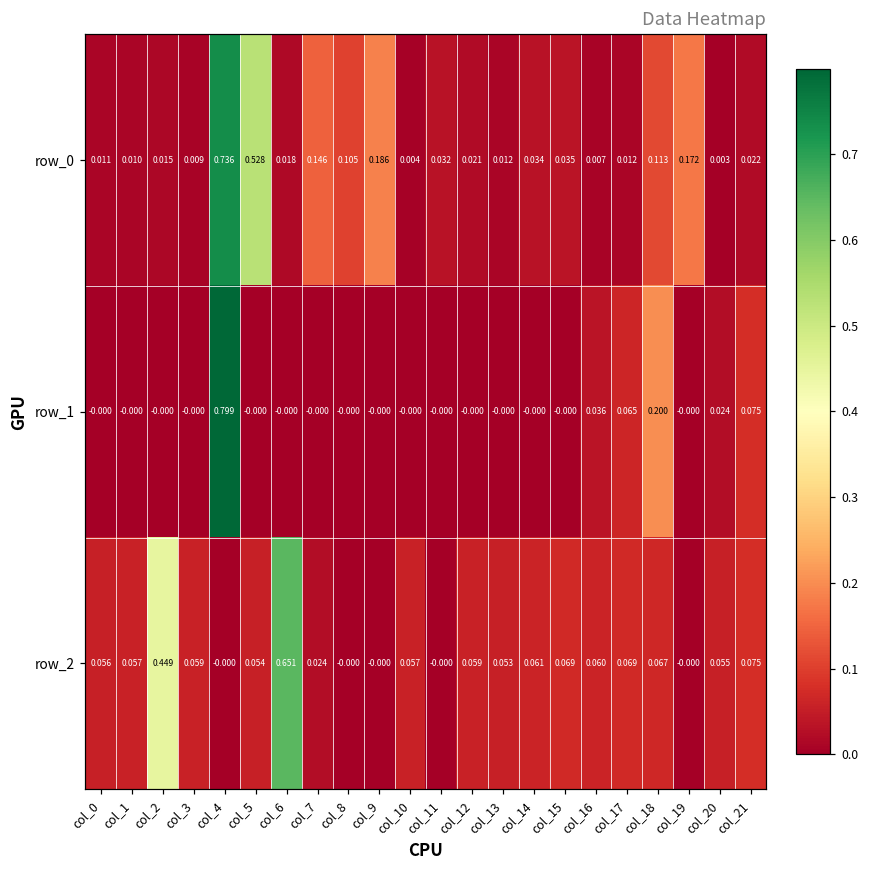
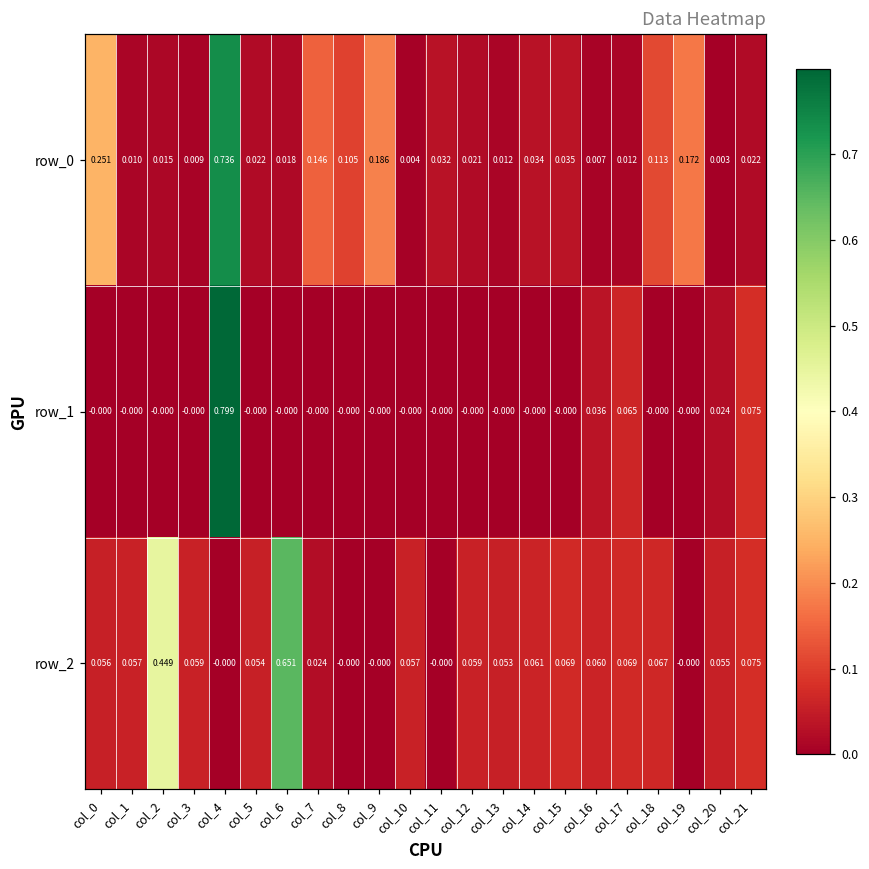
  {
    "row_0": {
-     "col_0": 0.011,
+     "col_0": 0.251,
      "col_1": 0.010,
      "col_2": 0.015,
      "col_3": 0.009,
      "col_4": 0.736,
-     "col_5": 0.528,
+     "col_5": 0.022,
      "col_6": 0.018,
      "col_7": 0.146,
      "col_8": 0.105,
      "col_9": 0.186,
      "col_10": 0.004,
      "col_11": 0.032,
      "col_12": 0.021,
      "col_13": 0.012,
      "col_14": 0.034,
      "col_15": 0.035,
      "col_16": 0.007,
      "col_17": 0.012,
      "col_18": 0.113,
      "col_19": 0.172,
      "col_20": 0.003,
      "col_21": 0.022
    },
    "row_1": {
      "col_0": -0.000,
      "col_1": -0.000,
      "col_2": -0.000,
      "col_3": -0.000,
      "col_4": 0.799,
      "col_5": -0.000,
      "col_6": -0.000,
      "col_7": -0.000,
      "col_8": -0.000,
      "col_9": -0.000,
      "col_10": -0.000,
      "col_11": -0.000,
      "col_12": -0.000,
      "col_13": -0.000,
      "col_14": -0.000,
      "col_15": -0.000,
      "col_16": 0.036,
      "col_17": 0.065,
-     "col_18": 0.200,
+     "col_18": -0.000,
      "col_19": -0.000,
      "col_20": 0.024,
      "col_21": 0.075
    },
    "row_2": {
      "col_0": 0.056,
      "col_1": 0.057,
      "col_2": 0.449,
      "col_3": 0.059,
      "col_4": -0.000,
      "col_5": 0.054,
      "col_6": 0.651,
      "col_7": 0.024,
      "col_8": -0.000,
      "col_9": -0.000,
      "col_10": 0.057,
      "col_11": -0.000,
      "col_12": 0.059,
      "col_13": 0.053,
      "col_14": 0.061,
      "col_15": 0.069,
      "col_16": 0.060,
      "col_17": 0.069,
      "col_18": 0.067,
      "col_19": -0.000,
      "col_20": 0.055,
      "col_21": 0.075
    }
  }
